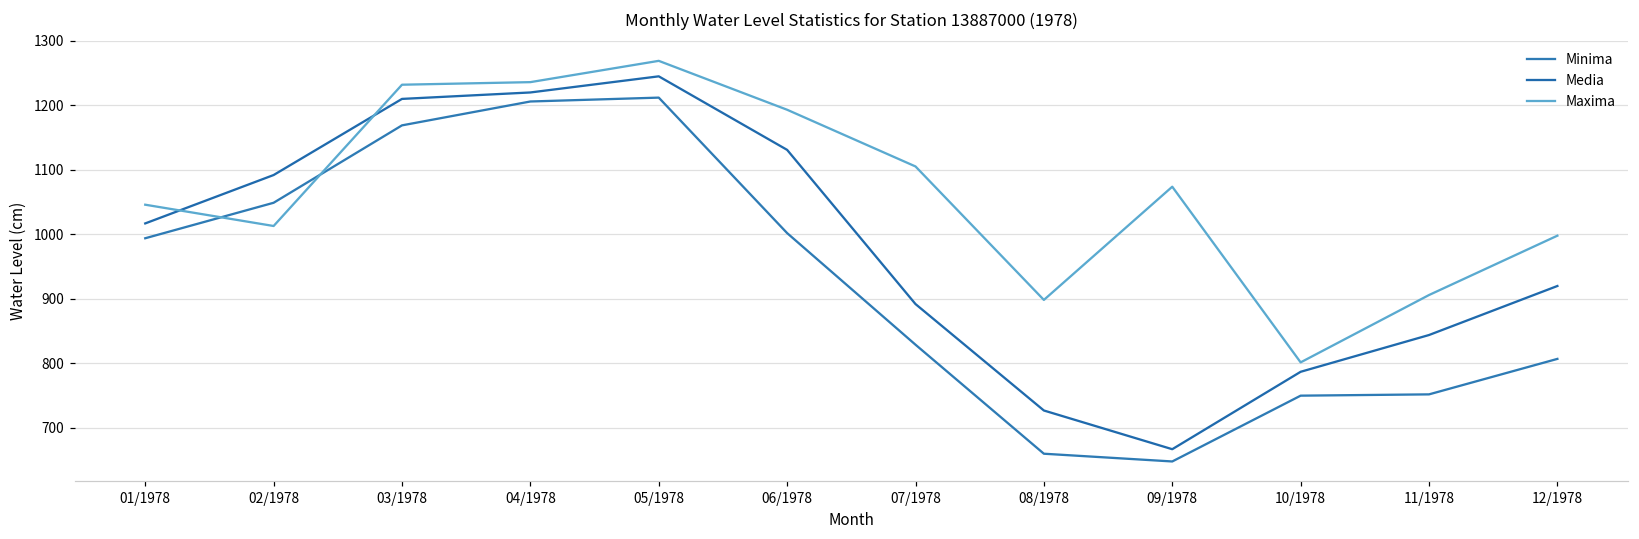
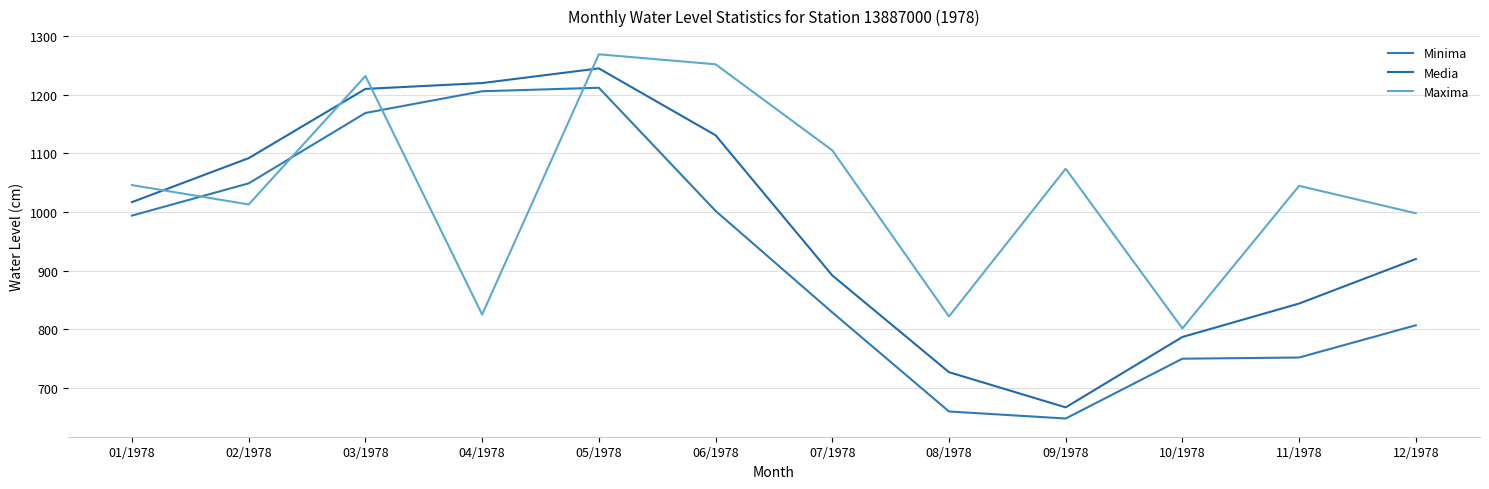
  {
    "Maxima": {
      "01/1978": 1050,
      "02/1978": 1010,
      "03/1978": 1230,
-     "04/1978": 1240,
+     "04/1978": 830,
      "05/1978": 1270,
-     "06/1978": 1190,
+     "06/1978": 1250,
      "07/1978": 1110,
-     "08/1978": 900,
+     "08/1978": 820,
      "09/1978": 1070,
      "10/1978": 800,
-     "11/1978": 910,
+     "11/1978": 1040,
      "12/1978": 1000
    }
  }
